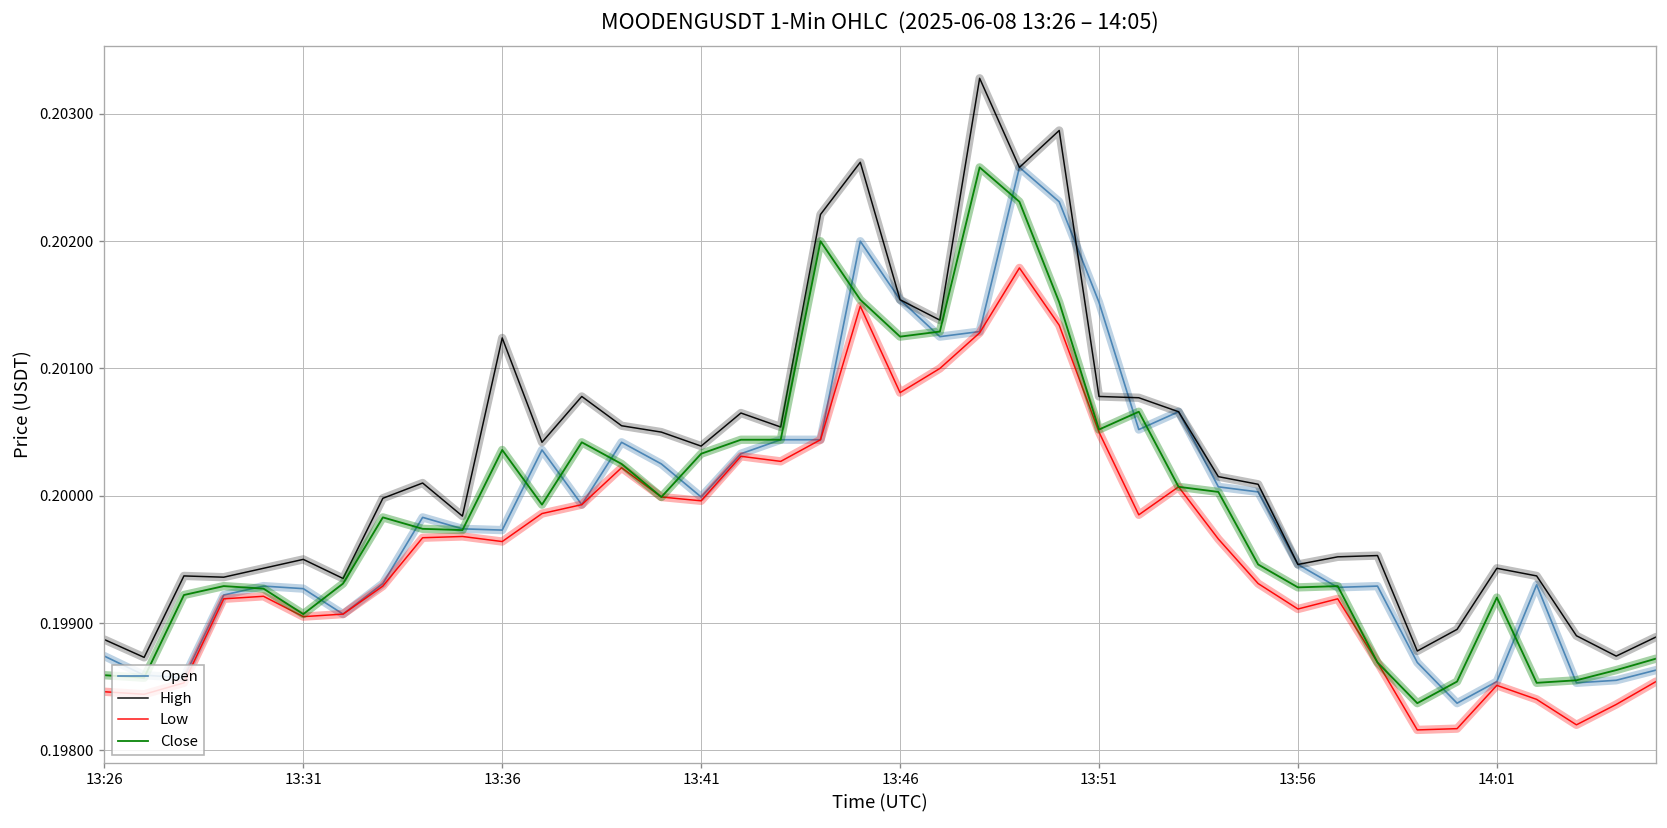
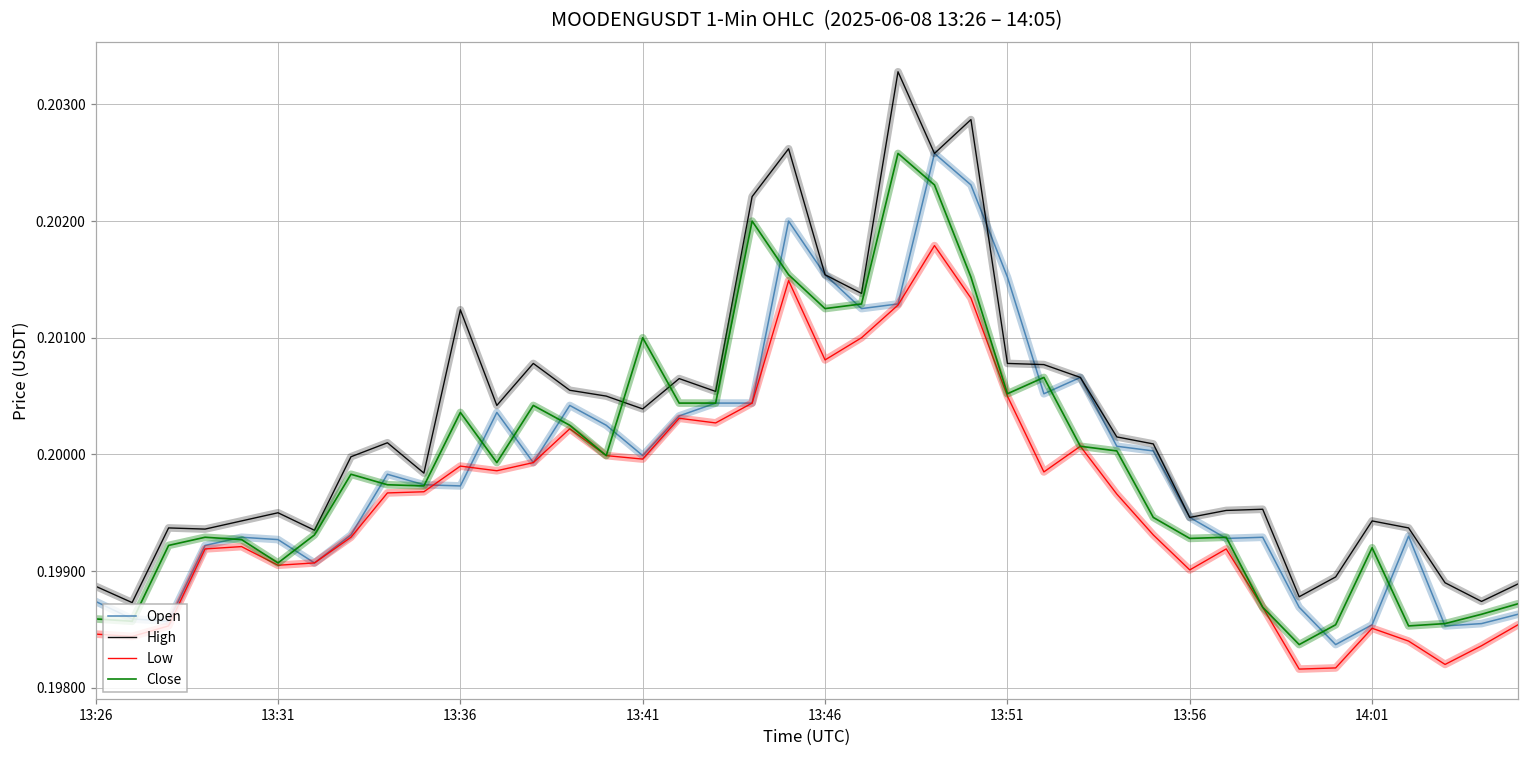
  {
    "Open": {
      "13:26": 0.19874,
      "13:31": 0.19927,
      "13:36": 0.19973,
      "13:41": 0.19999,
      "13:51": 0.20152,
      "14:01": 0.19854
    },
    "High": {
      "13:26": 0.19887,
      "13:31": 0.19950,
      "13:36": 0.20124,
      "13:41": 0.20039,
      "13:51": 0.20078,
      "14:01": 0.19943
    },
    "Low": {
      "13:26": 0.19846,
-     "13:36": 0.19964,
+     "13:36": 0.19990,
      "13:41": 0.19996,
      "13:46": 0.20081,
-     "13:56": 0.19911,
+     "13:56": 0.19901,
      "14:01": 0.19851
    },
    "Close": {
      "13:26": 0.19859,
      "13:36": 0.20036,
-     "13:41": 0.20033,
+     "13:41": 0.20100,
      "13:46": 0.20125,
      "13:56": 0.19928,
      "14:01": 0.19920
    }
  }
